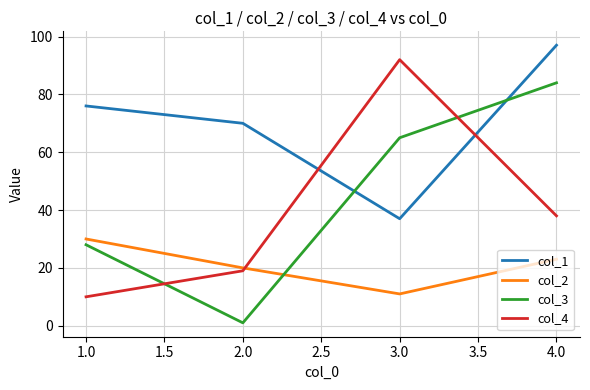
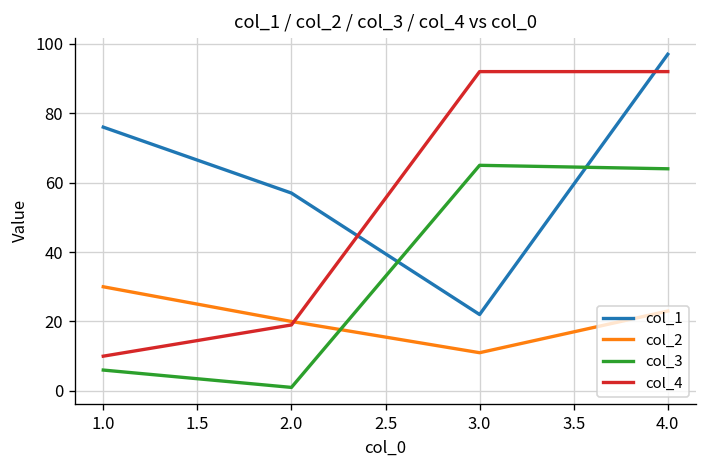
  {
    "col_1": {
      "1.0": 76,
-     "2.0": 70,
-     "3.0": 37,
+     "2.0": 57,
+     "3.0": 22,
      "4.0": 97
    },
    "col_2": {
      "1.0": 30,
      "2.0": 20,
      "3.0": 11
    },
    "col_3": {
-     "1.0": 28,
+     "1.0": 6,
      "2.0": 1,
      "3.0": 65,
-     "4.0": 84
+     "4.0": 64
    },
    "col_4": {
      "1.0": 10,
      "2.0": 19,
      "3.0": 92,
-     "4.0": 38
+     "4.0": 92
    }
  }
